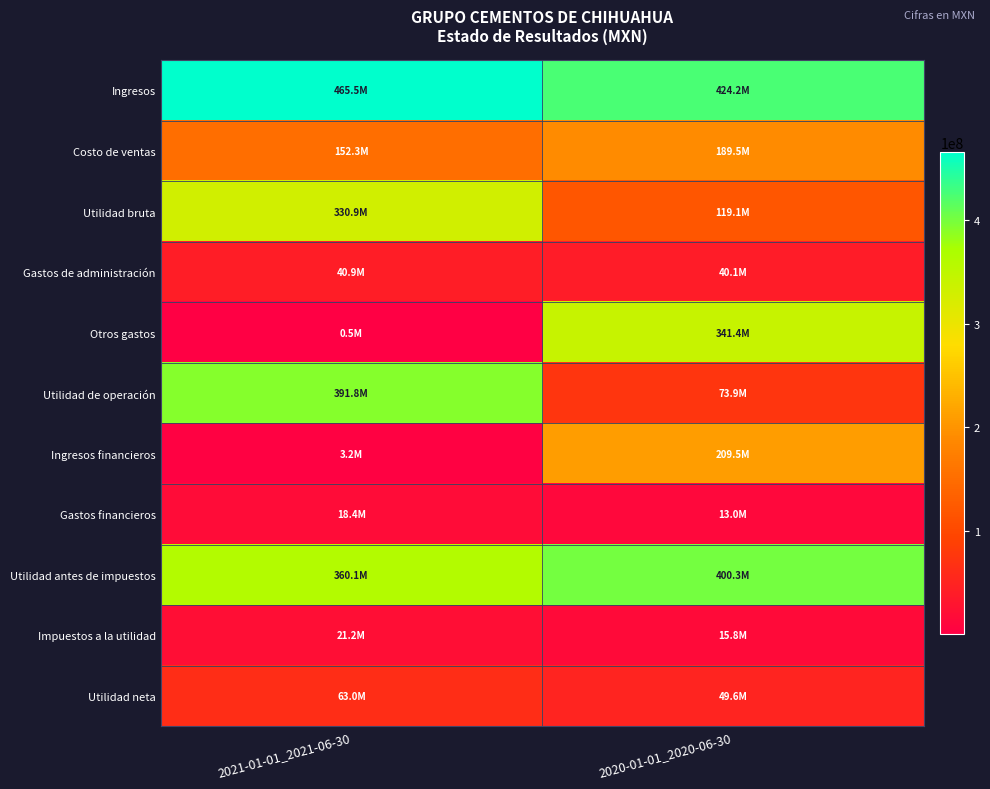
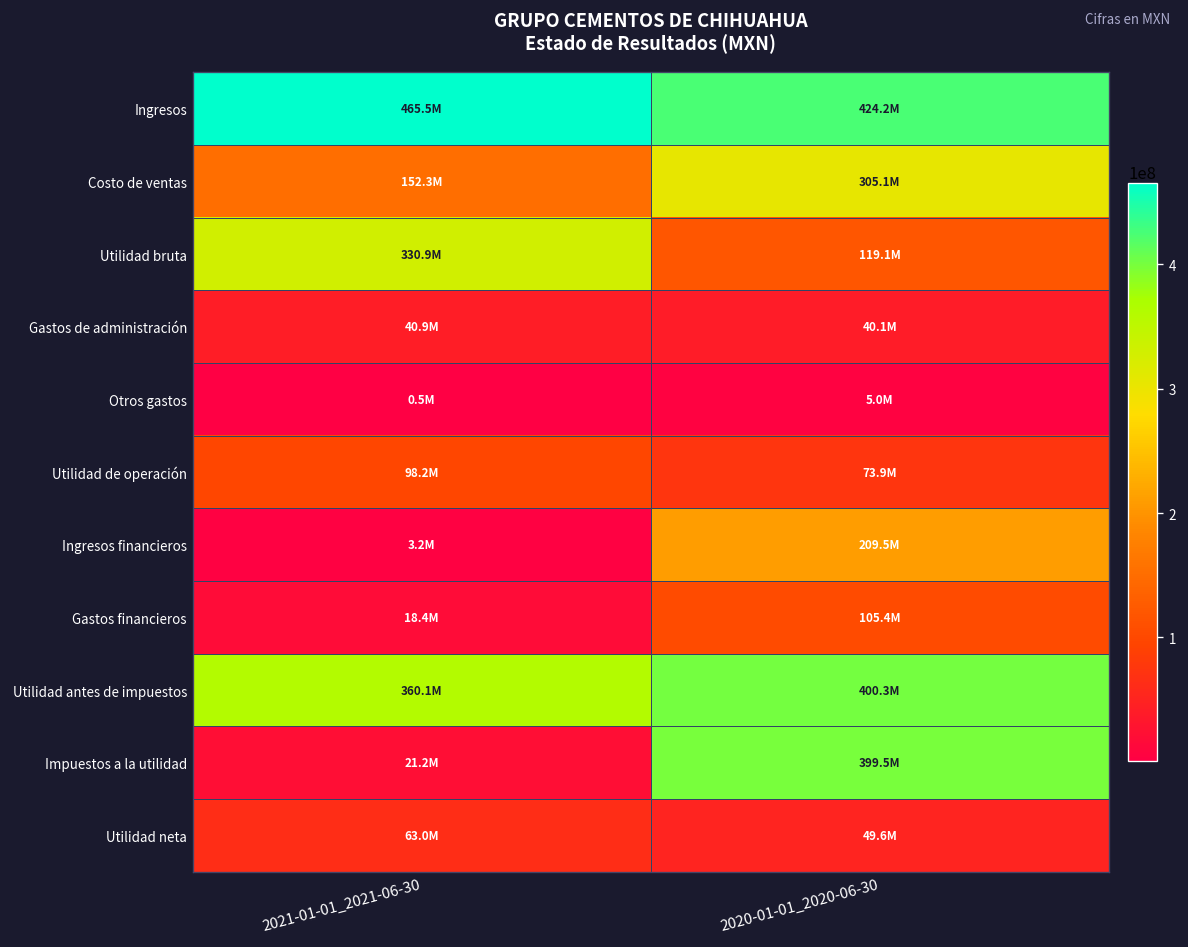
  {
    "Ingresos": {
      "2021-01-01_2021-06-30": "465.5M",
      "2020-01-01_2020-06-30": "424.2M"
    },
    "Costo de ventas": {
      "2021-01-01_2021-06-30": "152.3M",
-     "2020-01-01_2020-06-30": "189.5M"
+     "2020-01-01_2020-06-30": "305.1M"
    },
    "Utilidad bruta": {
      "2021-01-01_2021-06-30": "330.9M",
      "2020-01-01_2020-06-30": "119.1M"
    },
    "Gastos de administración": {
      "2021-01-01_2021-06-30": "40.9M",
      "2020-01-01_2020-06-30": "40.1M"
    },
    "Otros gastos": {
      "2021-01-01_2021-06-30": "0.5M",
-     "2020-01-01_2020-06-30": "341.4M"
+     "2020-01-01_2020-06-30": "5.0M"
    },
    "Utilidad de operación": {
-     "2021-01-01_2021-06-30": "391.8M",
+     "2021-01-01_2021-06-30": "98.2M",
      "2020-01-01_2020-06-30": "73.9M"
    },
    "Ingresos financieros": {
      "2021-01-01_2021-06-30": "3.2M",
      "2020-01-01_2020-06-30": "209.5M"
    },
    "Gastos financieros": {
      "2021-01-01_2021-06-30": "18.4M",
-     "2020-01-01_2020-06-30": "13.0M"
+     "2020-01-01_2020-06-30": "105.4M"
    },
    "Utilidad antes de impuestos": {
      "2021-01-01_2021-06-30": "360.1M",
      "2020-01-01_2020-06-30": "400.3M"
    },
    "Impuestos a la utilidad": {
      "2021-01-01_2021-06-30": "21.2M",
-     "2020-01-01_2020-06-30": "15.8M"
+     "2020-01-01_2020-06-30": "399.5M"
    },
    "Utilidad neta": {
      "2021-01-01_2021-06-30": "63.0M",
      "2020-01-01_2020-06-30": "49.6M"
    }
  }
